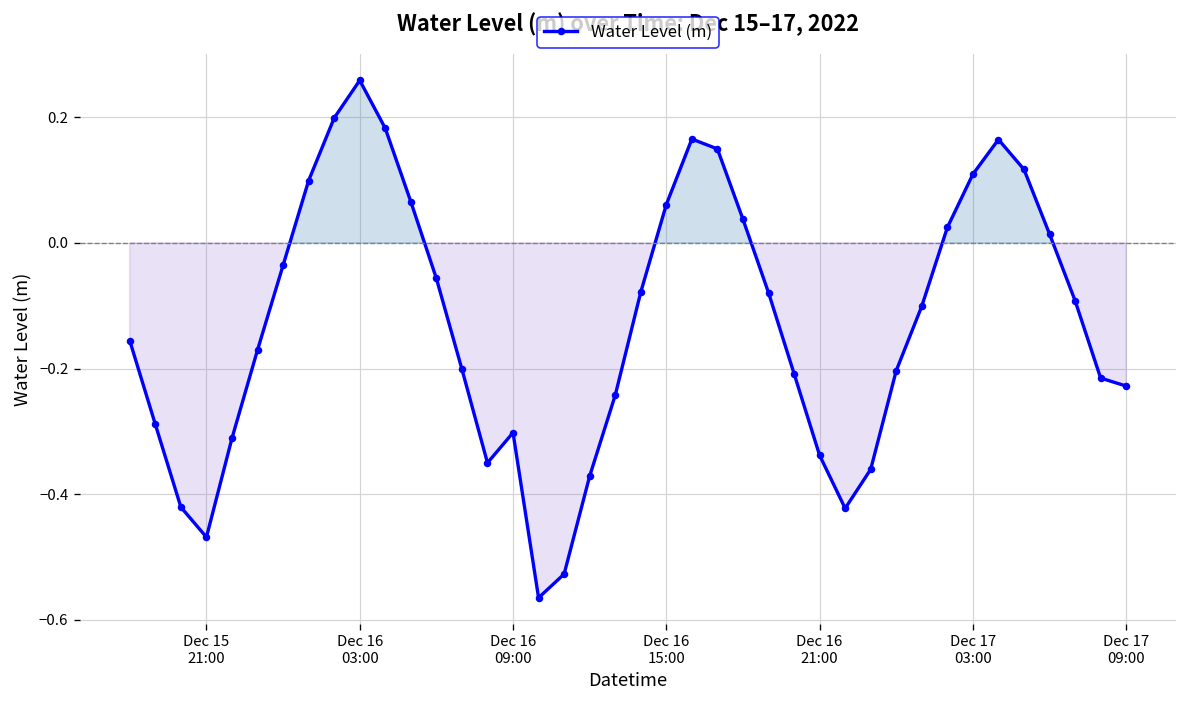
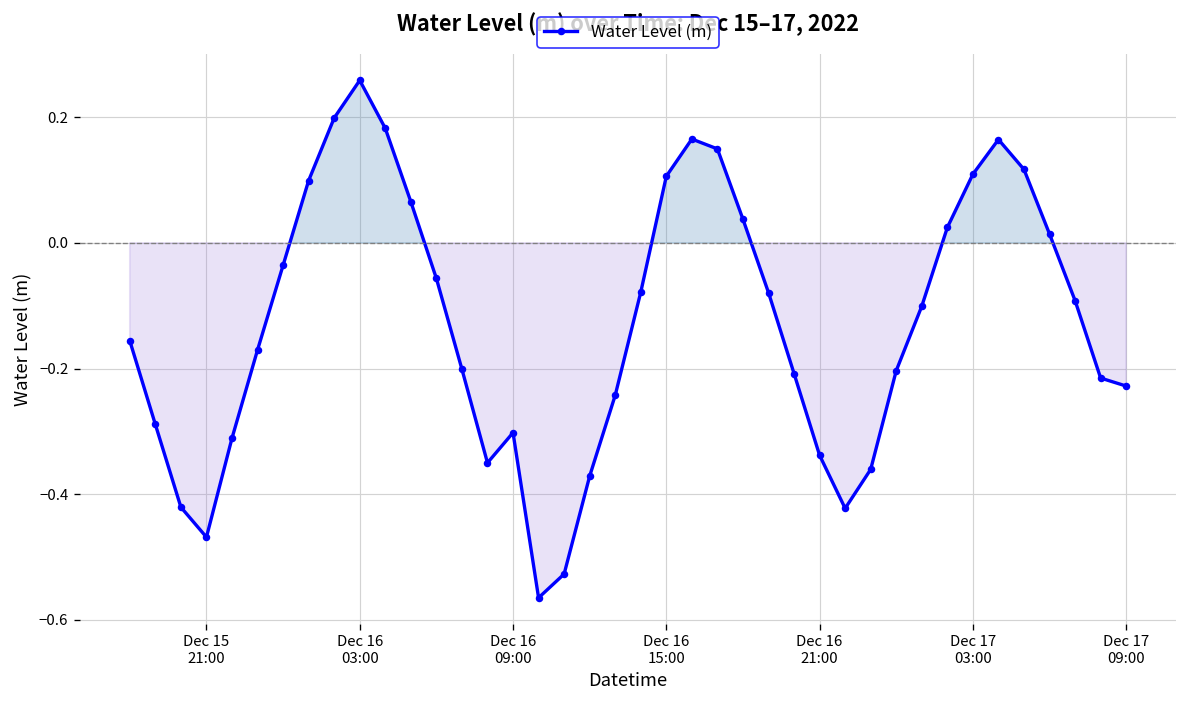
  {
    "Dec 15 21:00": -0.47,
    "Dec 16 03:00": 0.26,
    "Dec 16 09:00": -0.30,
-   "Dec 16 15:00": 0.06,
+   "Dec 16 15:00": 0.11,
    "Dec 16 21:00": -0.34,
    "Dec 17 03:00": 0.11,
    "Dec 17 09:00": -0.23
  }
